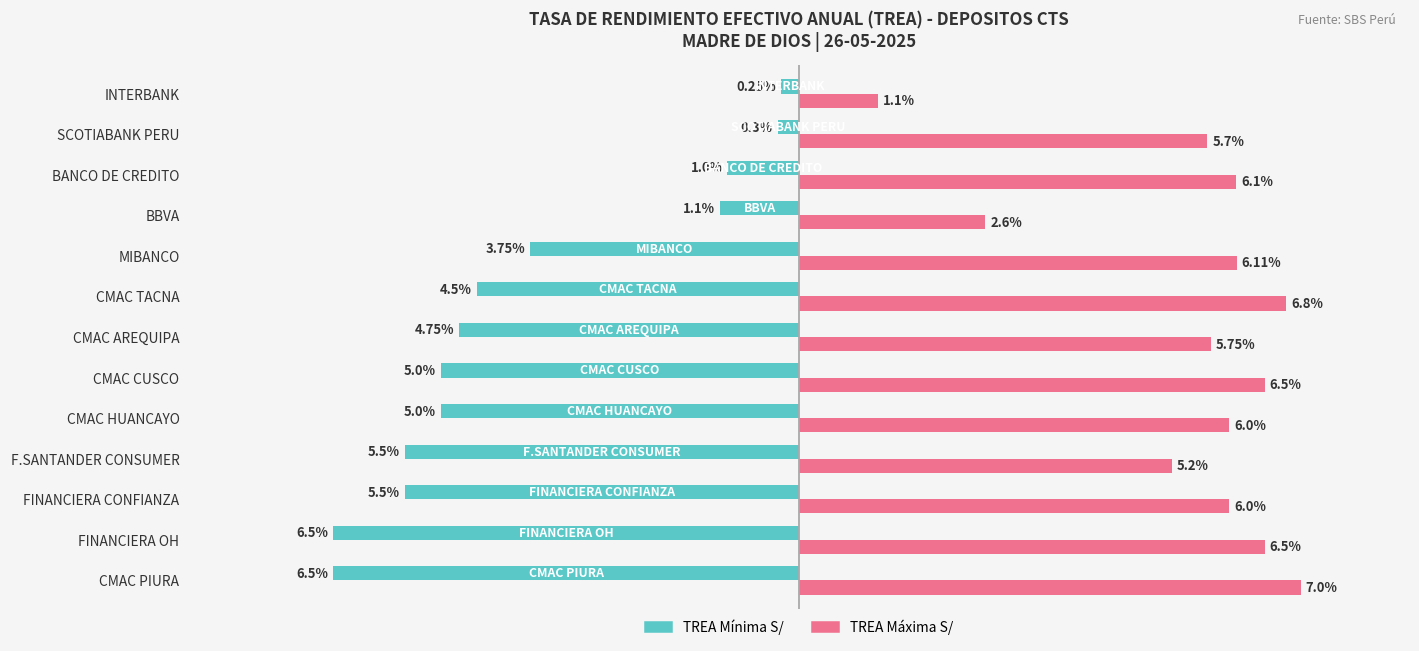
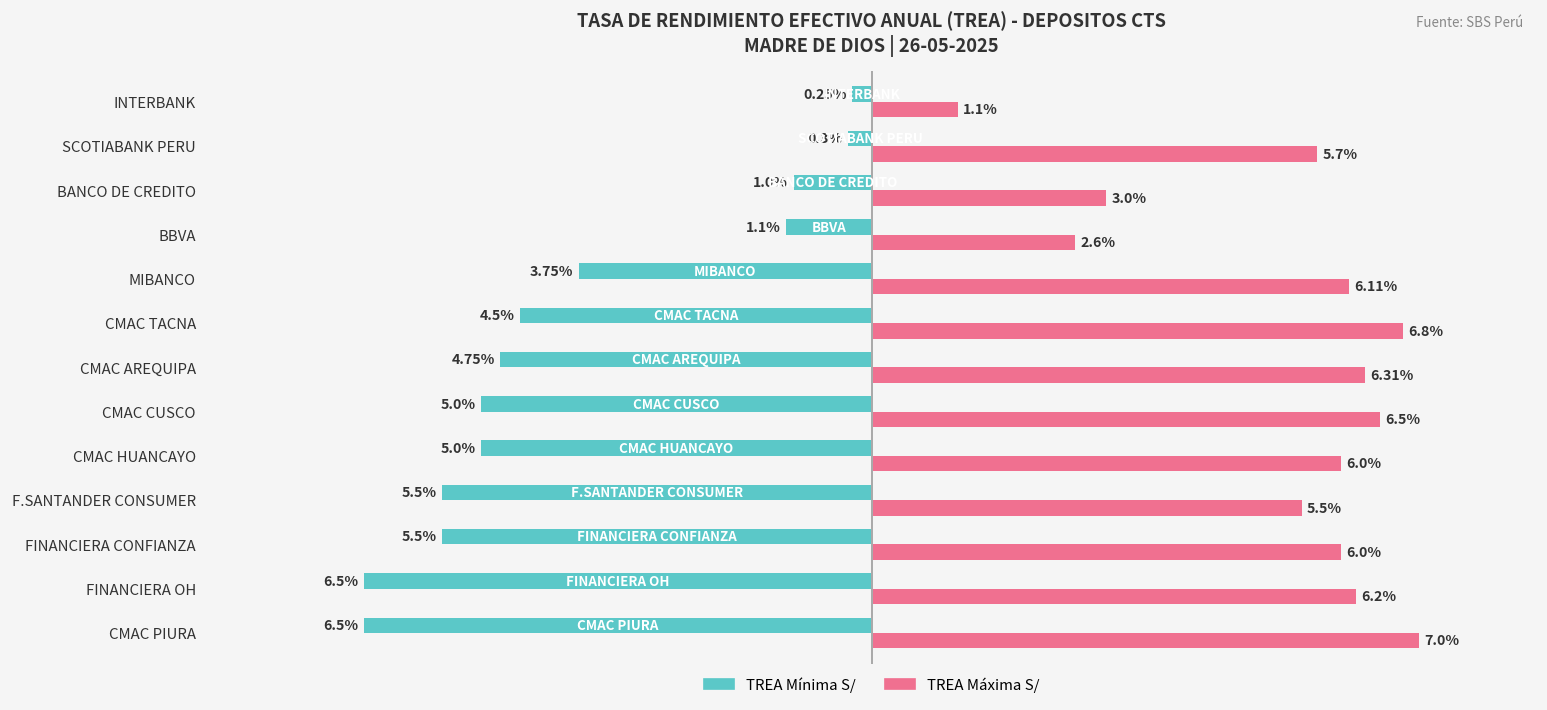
  {
    "TREA Máxima S/": {
      "INTERBANK": "1.1%",
      "SCOTIABANK PERU": "5.7%",
-     "BANCO DE CREDITO": "6.1%",
+     "BANCO DE CREDITO": "3.0%",
      "BBVA": "2.6%",
      "MIBANCO": "6.11%",
      "CMAC TACNA": "6.8%",
-     "CMAC AREQUIPA": "5.75%",
+     "CMAC AREQUIPA": "6.31%",
      "CMAC CUSCO": "6.5%",
      "CMAC HUANCAYO": "6.0%",
-     "F.SANTANDER CONSUMER": "5.2%",
+     "F.SANTANDER CONSUMER": "5.5%",
      "FINANCIERA CONFIANZA": "6.0%",
-     "FINANCIERA OH": "6.5%",
+     "FINANCIERA OH": "6.2%",
      "CMAC PIURA": "7.0%"
    }
  }
